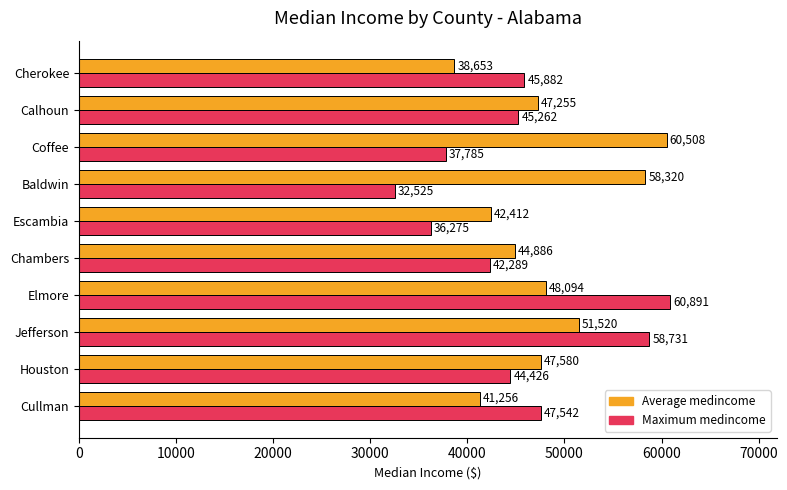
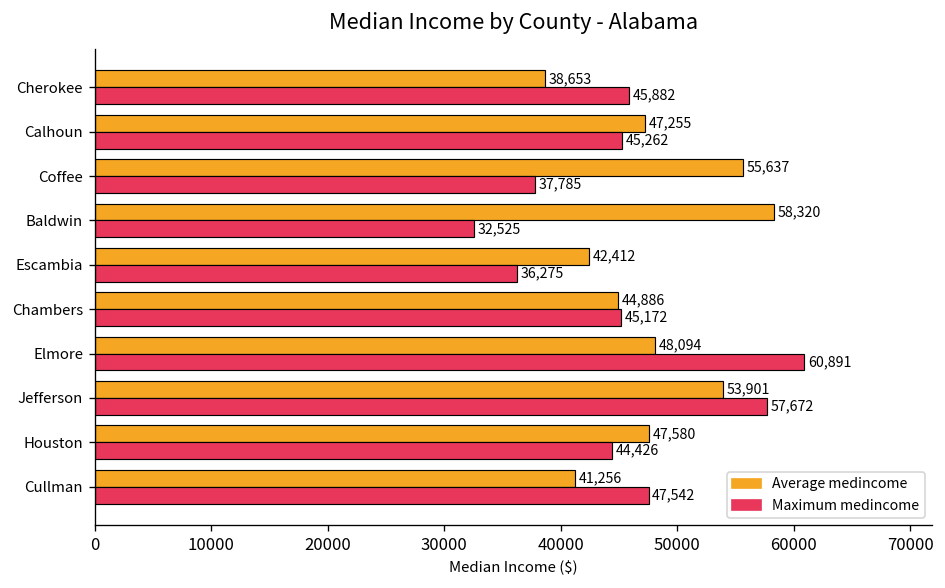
  {
    "Average medincome": {
      "Cherokee": "38,653",
      "Calhoun": "47,255",
-     "Coffee": "60,508",
+     "Coffee": "55,637",
      "Baldwin": "58,320",
      "Escambia": "42,412",
      "Chambers": "44,886",
      "Elmore": "48,094",
-     "Jefferson": "51,520",
+     "Jefferson": "53,901",
      "Houston": "47,580",
      "Cullman": "41,256"
    },
    "Maximum medincome": {
      "Cherokee": "45,882",
      "Calhoun": "45,262",
      "Coffee": "37,785",
      "Baldwin": "32,525",
      "Escambia": "36,275",
-     "Chambers": "42,289",
+     "Chambers": "45,172",
      "Elmore": "60,891",
-     "Jefferson": "58,731",
+     "Jefferson": "57,672",
      "Houston": "44,426",
      "Cullman": "47,542"
    }
  }
